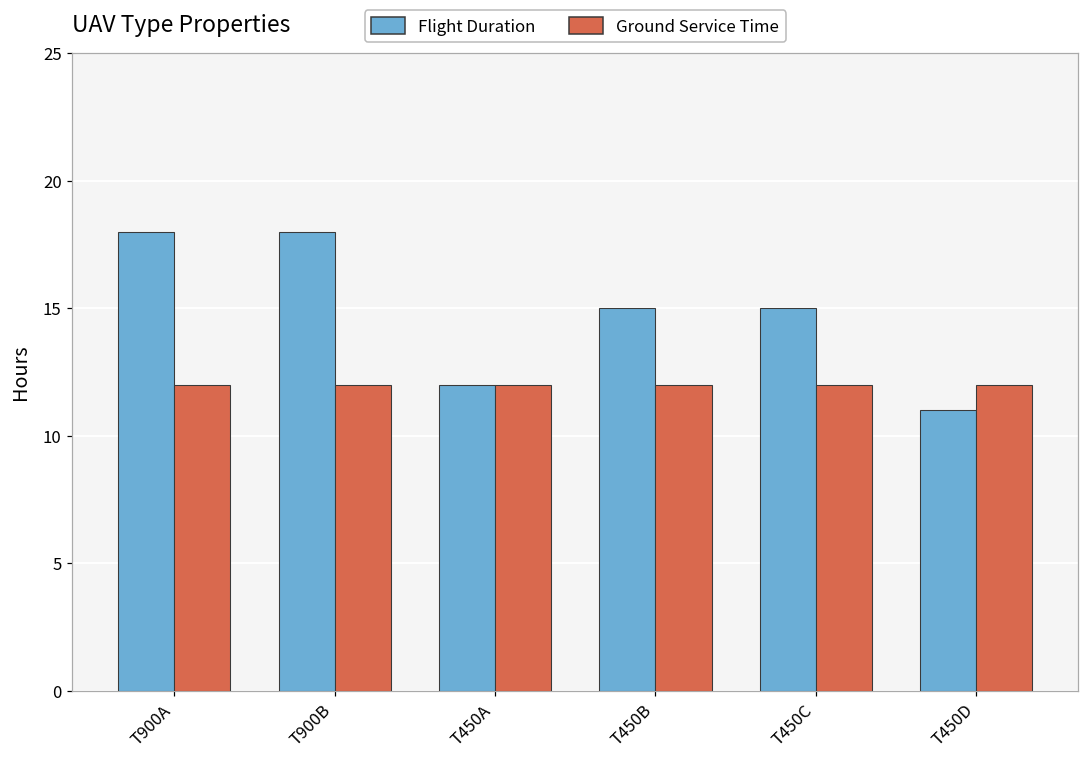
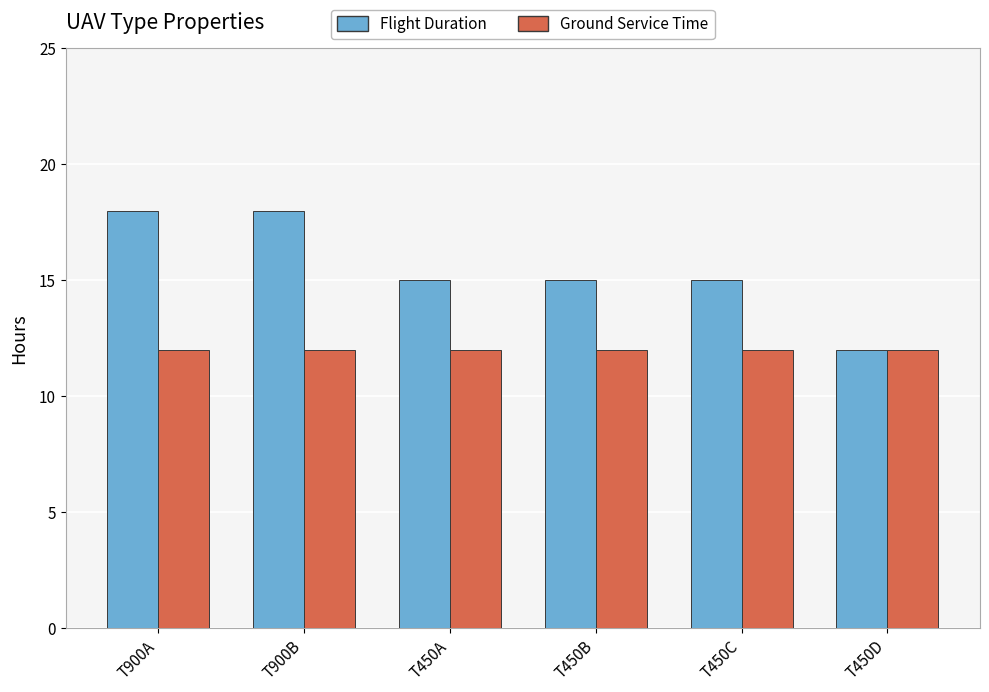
  {
    "Flight Duration": {
      "T900A": 18,
      "T900B": 18,
-     "T450A": 12,
+     "T450A": 15,
      "T450B": 15,
      "T450C": 15,
-     "T450D": 11
+     "T450D": 12
    },
    "Ground Service Time": {
      "T900A": 12,
      "T900B": 12,
      "T450A": 12,
      "T450B": 12,
      "T450C": 12,
      "T450D": 12
    }
  }
